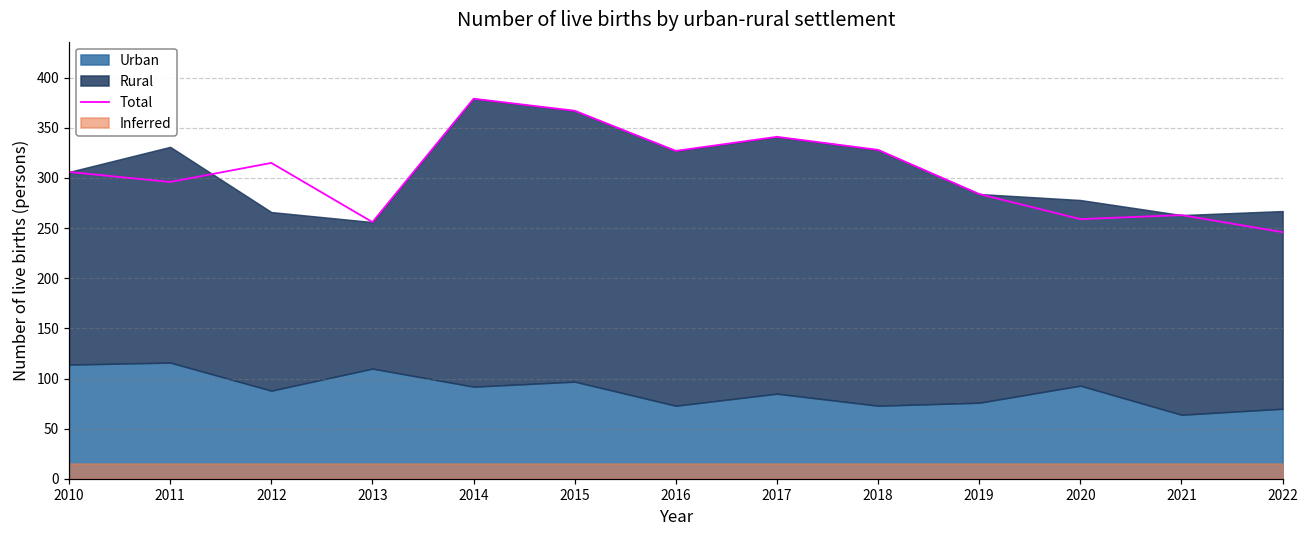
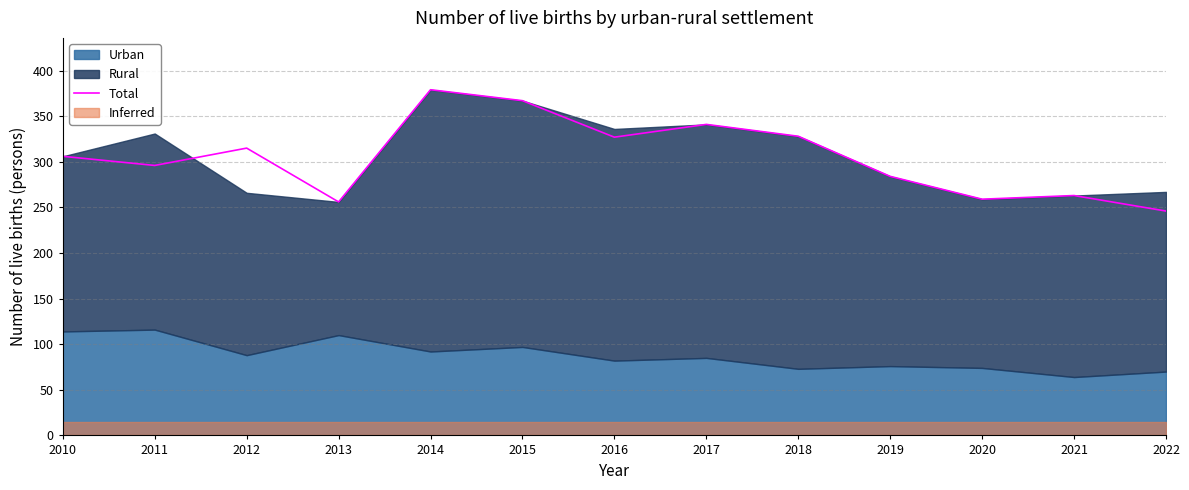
  {
    "Urban": {
      "2010": 110,
      "2011": 120,
      "2012": 90,
      "2013": 110,
      "2014": 90,
      "2015": 100,
-     "2016": 70,
+     "2016": 80,
      "2017": 90,
      "2018": 70,
      "2019": 80,
-     "2020": 90,
+     "2020": 70,
      "2021": 60,
      "2022": 70
    },
    "Total": {
      "2011": 300,
      "2012": 320,
      "2022": 250
    },
    "Rural": {
      "2011": 220,
      "2012": 180,
      "2022": 200
    },
    "Inferred": {
      "2010": 20,
      "2011": 20,
      "2012": 20,
      "2013": 20,
      "2014": 20,
      "2015": 20,
      "2016": 20,
      "2017": 20,
      "2018": 20,
      "2019": 20,
      "2020": 20,
      "2021": 20,
      "2022": 20
    }
  }
